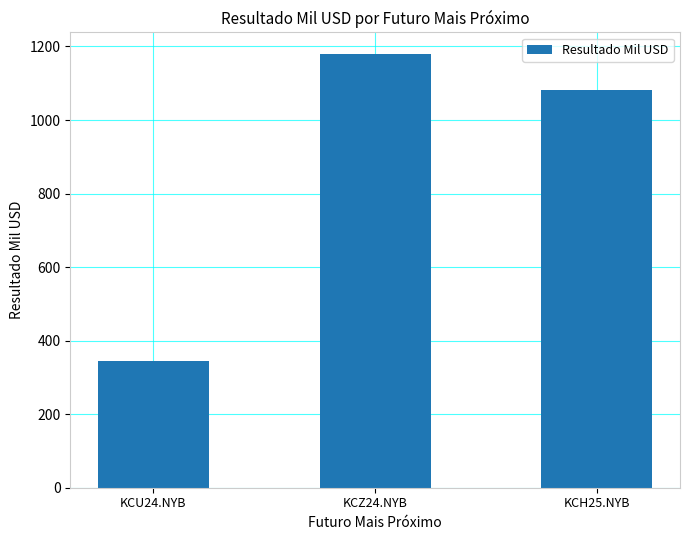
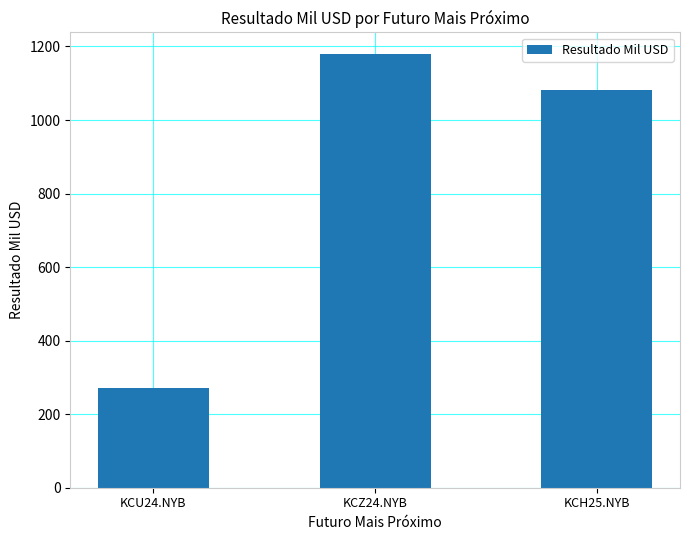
  {
-   "KCU24.NYB": 340,
+   "KCU24.NYB": 270,
    "KCZ24.NYB": 1180,
    "KCH25.NYB": 1080
  }
